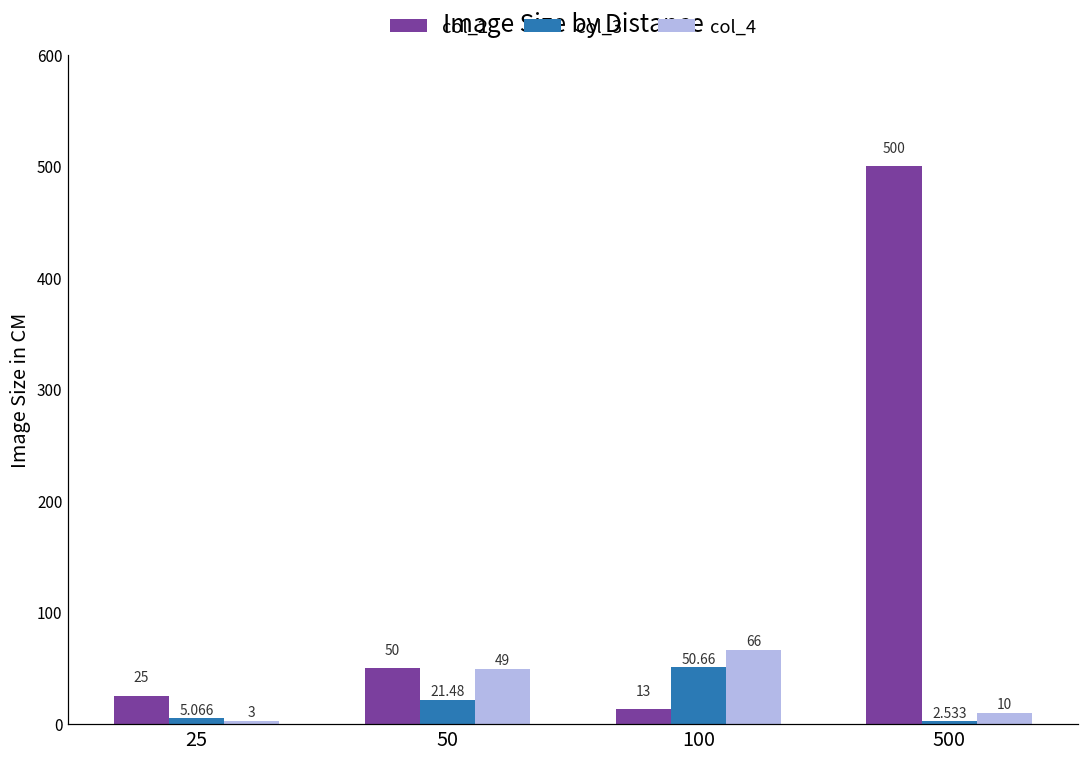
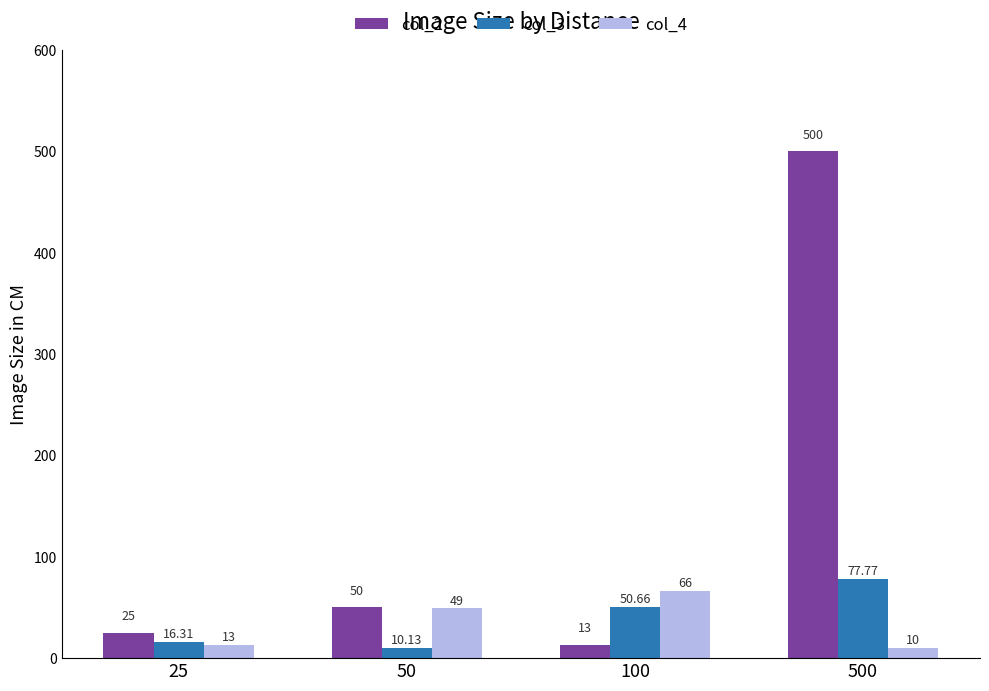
  {
    "col_2": {
      "25": 25,
      "50": 50,
      "100": 13,
      "500": 500
    },
    "col_3": {
-     "25": 5.066,
-     "50": 21.48,
+     "25": 16.31,
+     "50": 10.13,
      "100": 50.66,
-     "500": 2.533
+     "500": 77.77
    },
    "col_4": {
-     "25": 3,
+     "25": 13,
      "50": 49,
      "100": 66,
      "500": 10
    }
  }
